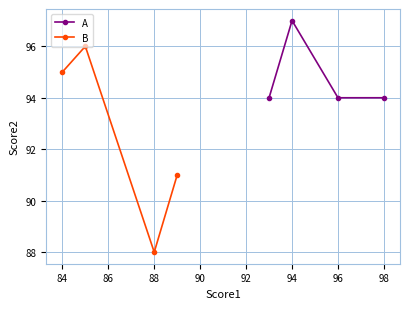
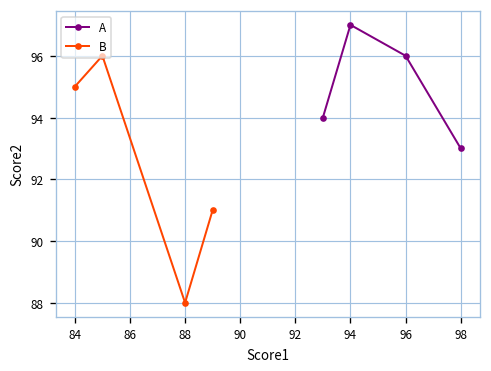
  {
    "A": {
      "94": 97,
-     "96": 94,
-     "98": 94
+     "96": 96,
+     "98": 93
    },
    "B": {
      "84": 95,
      "88": 88
    }
  }
